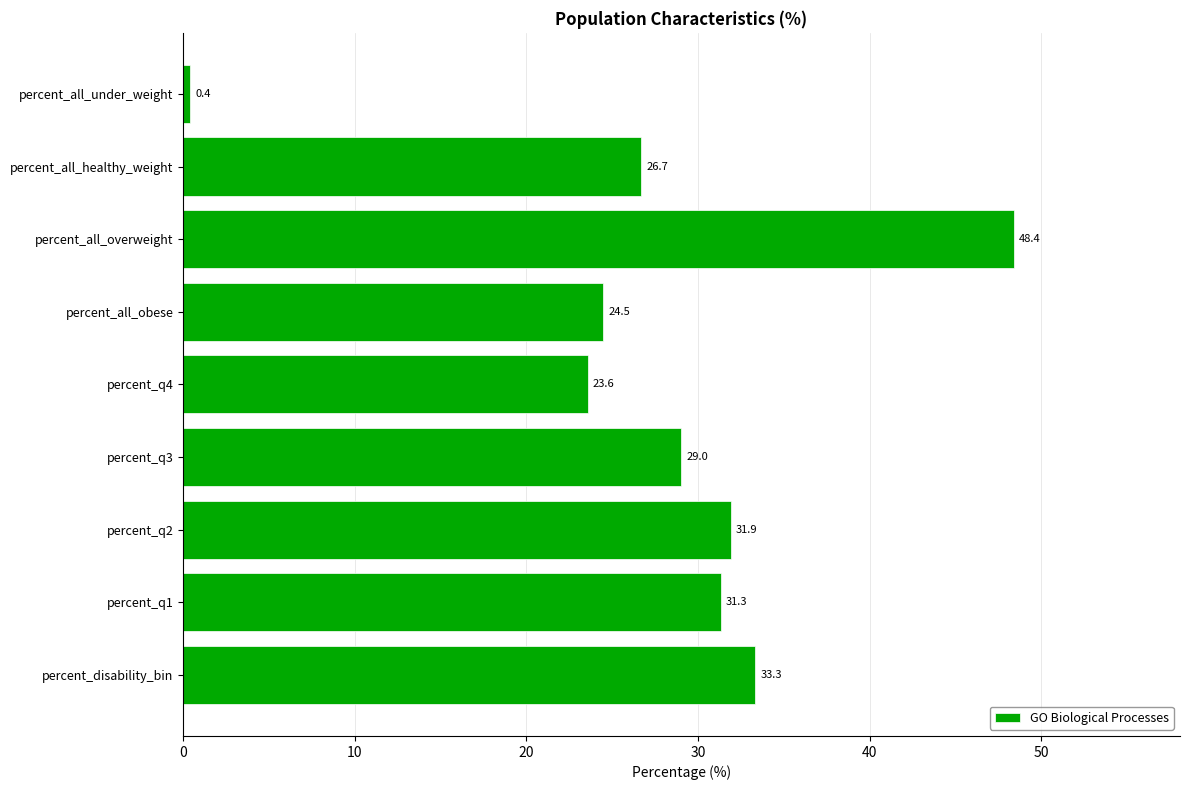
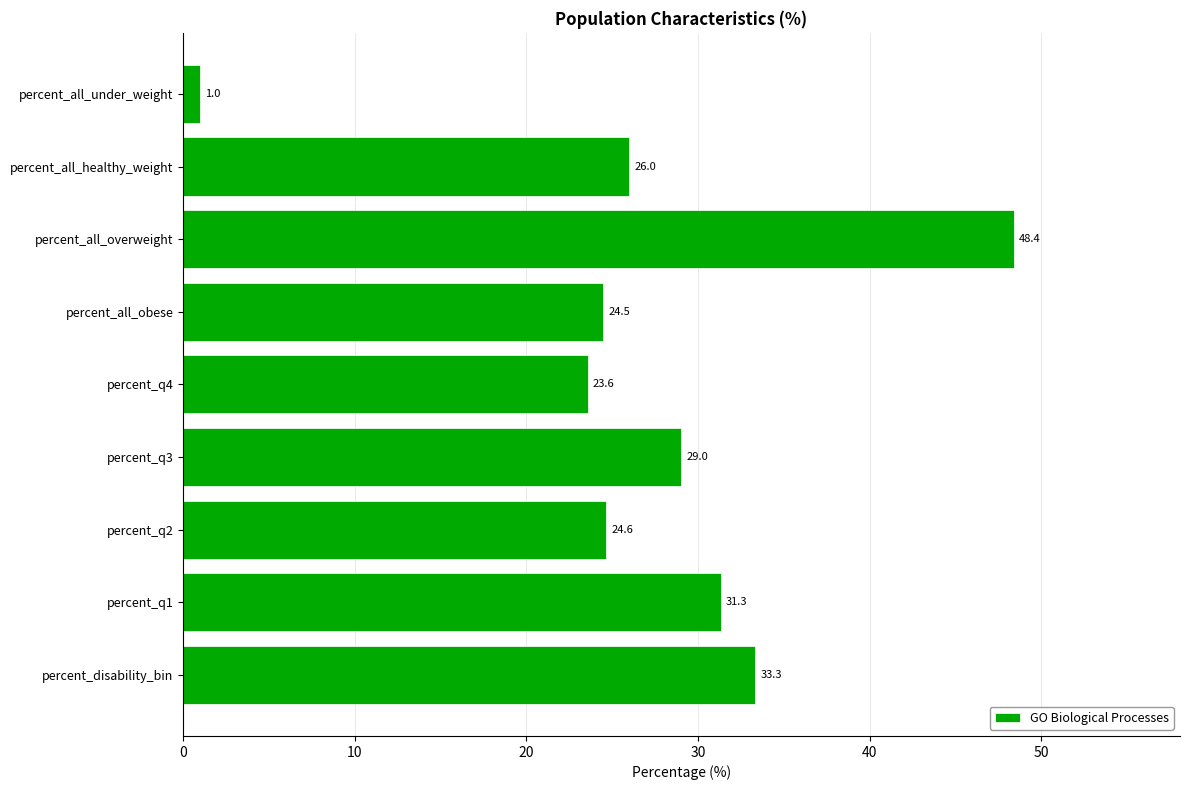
  {
-   "percent_all_under_weight": 0.4,
-   "percent_all_healthy_weight": 26.7,
+   "percent_all_under_weight": 1.0,
+   "percent_all_healthy_weight": 26.0,
    "percent_all_overweight": 48.4,
    "percent_all_obese": 24.5,
    "percent_q4": 23.6,
    "percent_q3": 29.0,
-   "percent_q2": 31.9,
+   "percent_q2": 24.6,
    "percent_q1": 31.3,
    "percent_disability_bin": 33.3
  }
